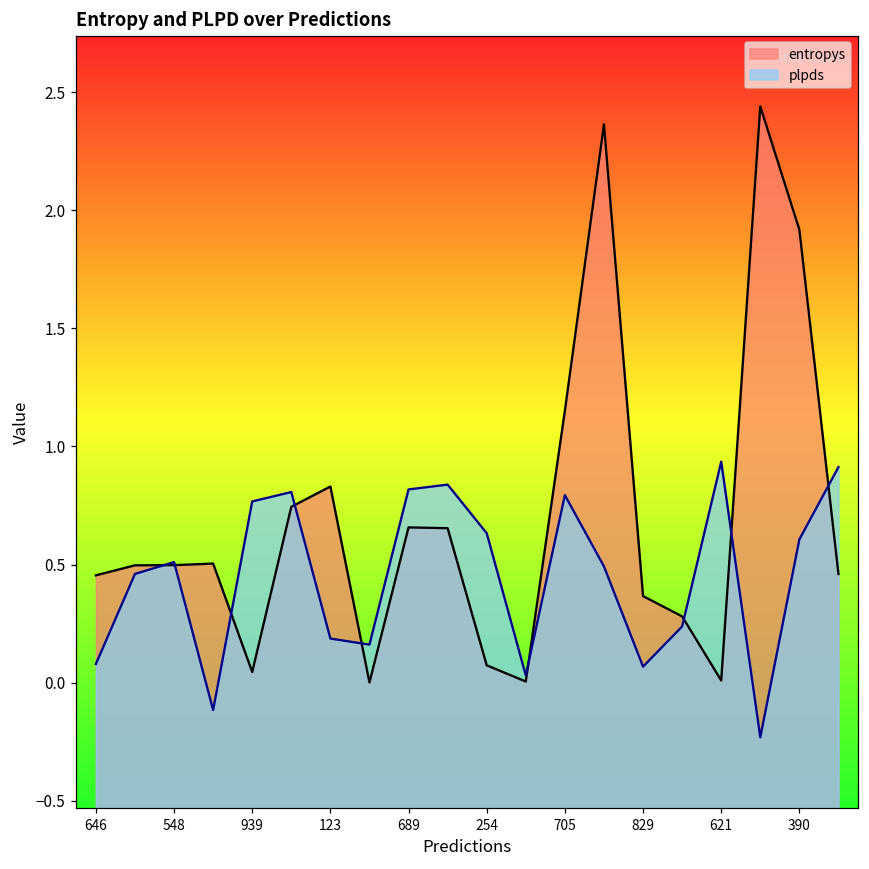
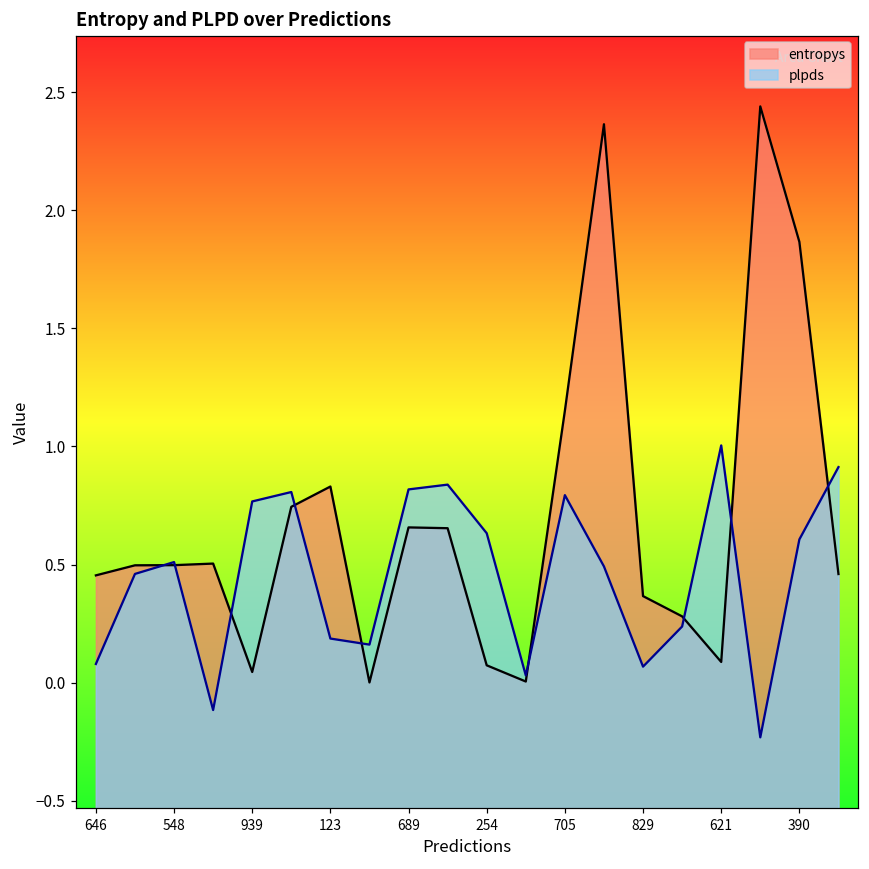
  {
    "entropys": {
      "646": 0.45,
      "548": 0.50,
      "939": 0.04,
      "123": 0.83,
      "689": 0.66,
      "254": 0.07,
      "705": 1.15,
      "829": 0.37,
-     "621": 0.01,
-     "390": 1.92
+     "621": 0.09,
+     "390": 1.87
    },
    "plpds": {
      "646": 0.08,
      "548": 0.51,
      "939": 0.77,
      "123": 0.19,
      "689": 0.82,
      "254": 0.63,
      "705": 0.79,
      "829": 0.07,
-     "621": 0.94,
+     "621": 1.00,
      "390": 0.61
    }
  }
